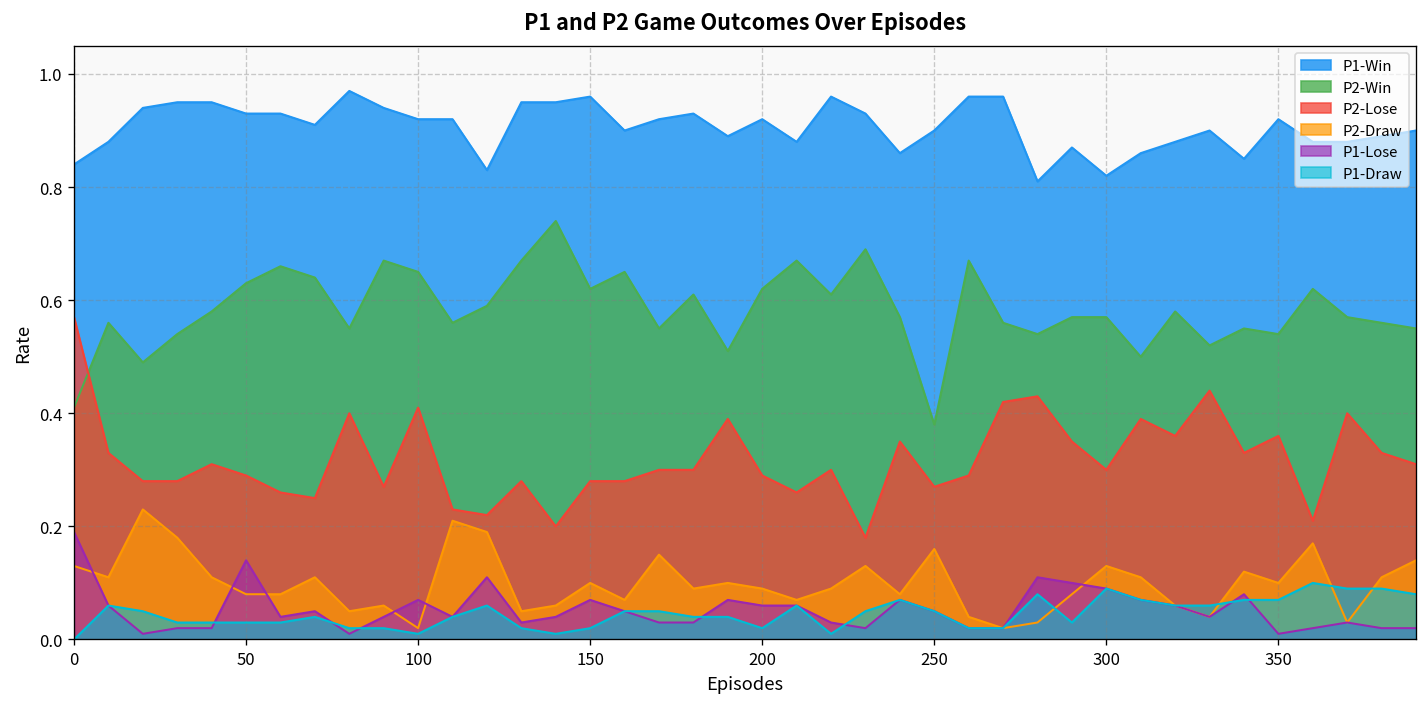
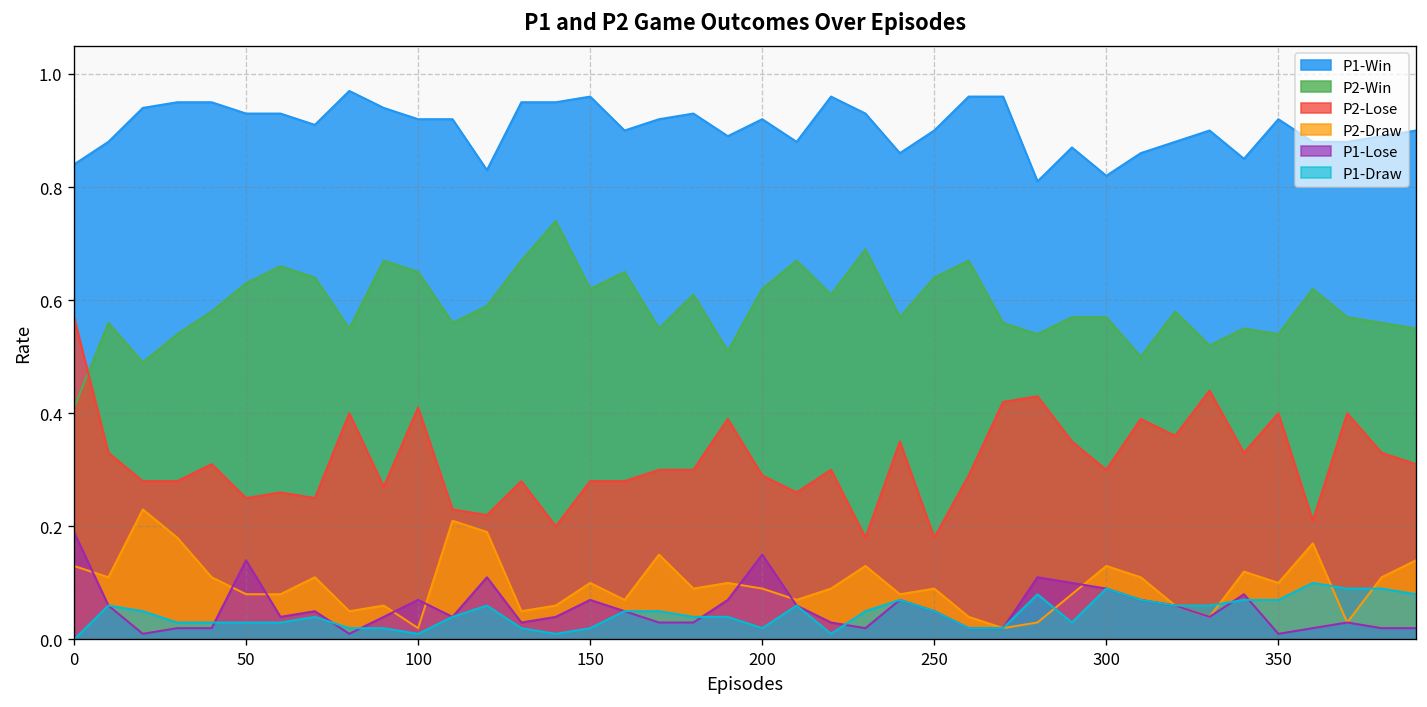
  {
    "P2-Win": {
      "0": 0.41,
      "50": 0.63,
      "100": 0.65,
      "150": 0.62,
      "200": 0.62,
-     "250": 0.38,
+     "250": 0.64,
      "300": 0.57,
      "350": 0.54
    },
    "P2-Lose": {
      "0": 0.57,
-     "50": 0.29,
+     "50": 0.25,
      "100": 0.41,
      "150": 0.28,
      "200": 0.29,
-     "250": 0.27,
+     "250": 0.18,
      "300": 0.30,
-     "350": 0.36
+     "350": 0.40
    },
    "P2-Draw": {
      "0": 0.13,
      "50": 0.08,
      "100": 0.02,
      "150": 0.10,
      "200": 0.09,
-     "250": 0.16,
+     "250": 0.09,
      "300": 0.13,
      "350": 0.10
    },
    "P1-Lose": {
      "0": 0.19,
      "50": 0.14,
      "100": 0.07,
      "150": 0.07,
-     "200": 0.06,
+     "200": 0.15,
      "350": 0.01
    }
  }
